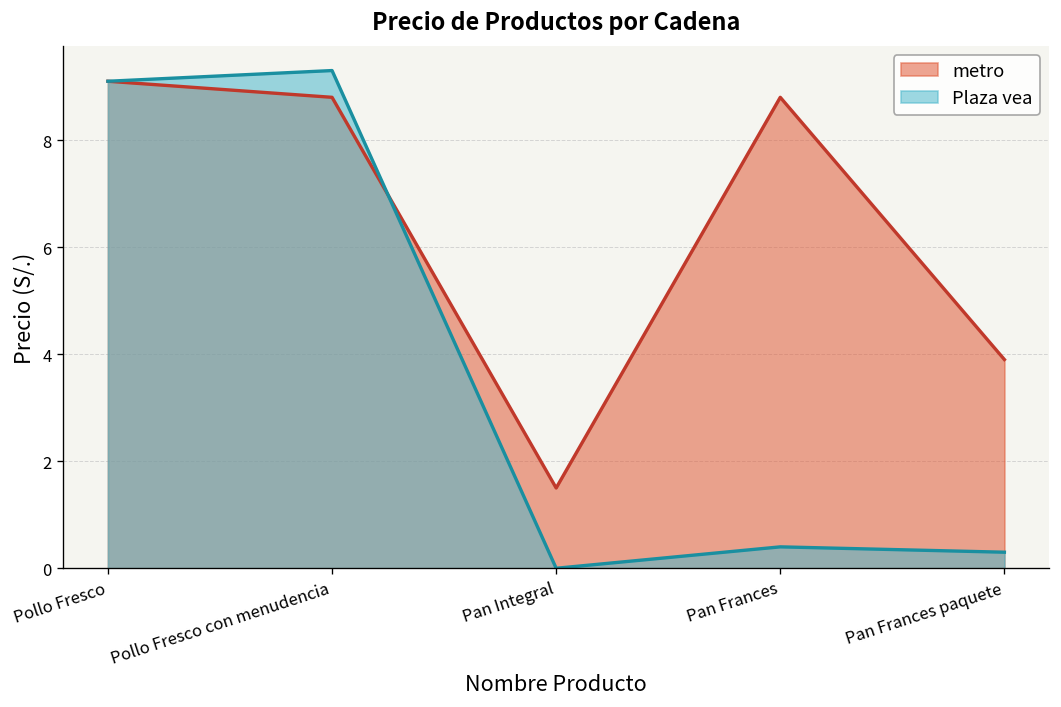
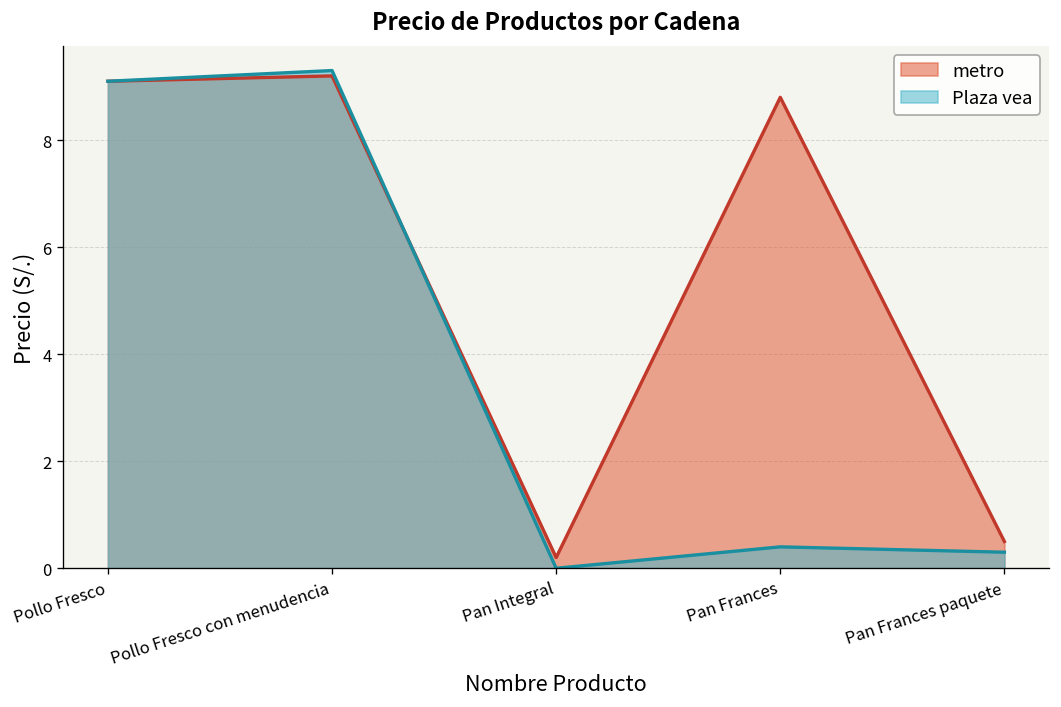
  {
    "metro": {
-     "Pollo Fresco con menudencia": 8.8,
-     "Pan Integral": 1.5,
+     "Pollo Fresco con menudencia": 9.2,
+     "Pan Integral": 0.2,
      "Pan Frances": 8.8,
-     "Pan Frances paquete": 3.9
+     "Pan Frances paquete": 0.5
    },
    "Plaza vea": {
      "Pollo Fresco con menudencia": 9.3,
      "Pan Integral": 0.0,
      "Pan Frances": 0.4,
      "Pan Frances paquete": 0.3
    }
  }
